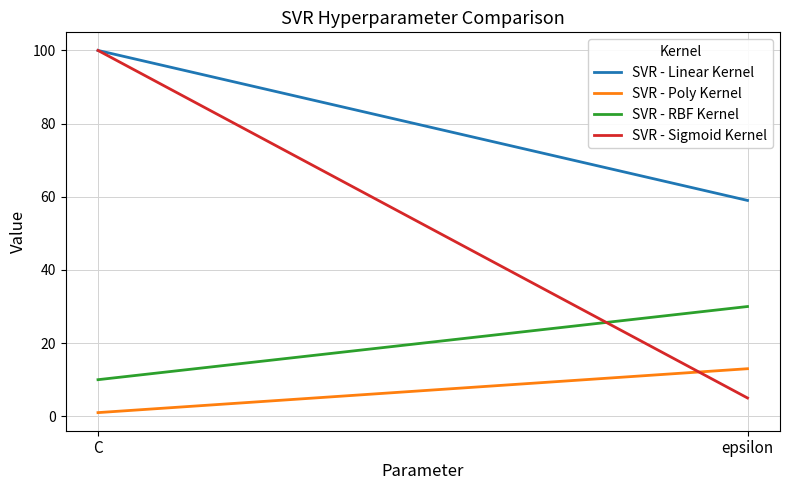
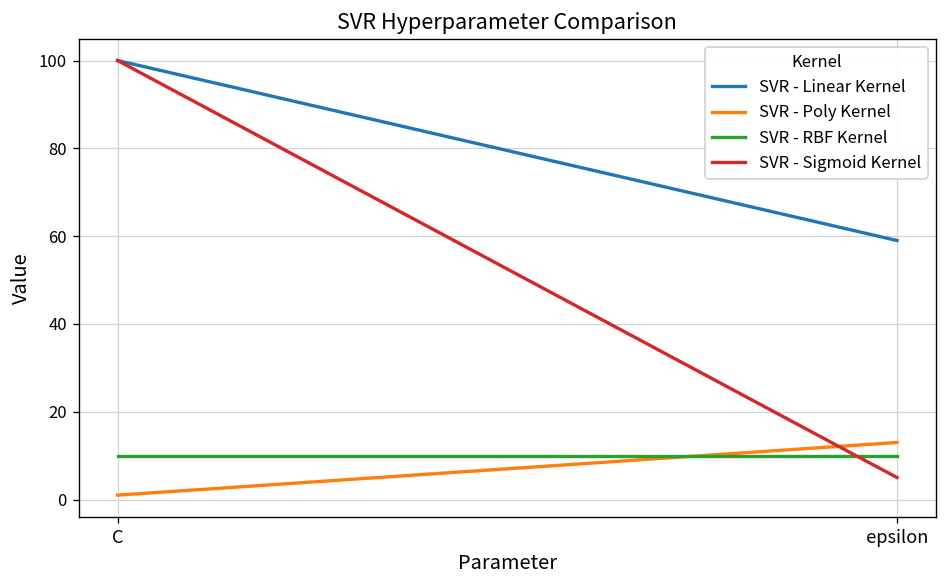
  {
    "SVR - Linear Kernel": {
      "epsilon": 59
    },
    "SVR - Poly Kernel": {
      "C": 1,
      "epsilon": 13
    },
    "SVR - RBF Kernel": {
      "C": 10,
-     "epsilon": 30
+     "epsilon": 10
    },
    "SVR - Sigmoid Kernel": {
      "epsilon": 5
    }
  }
